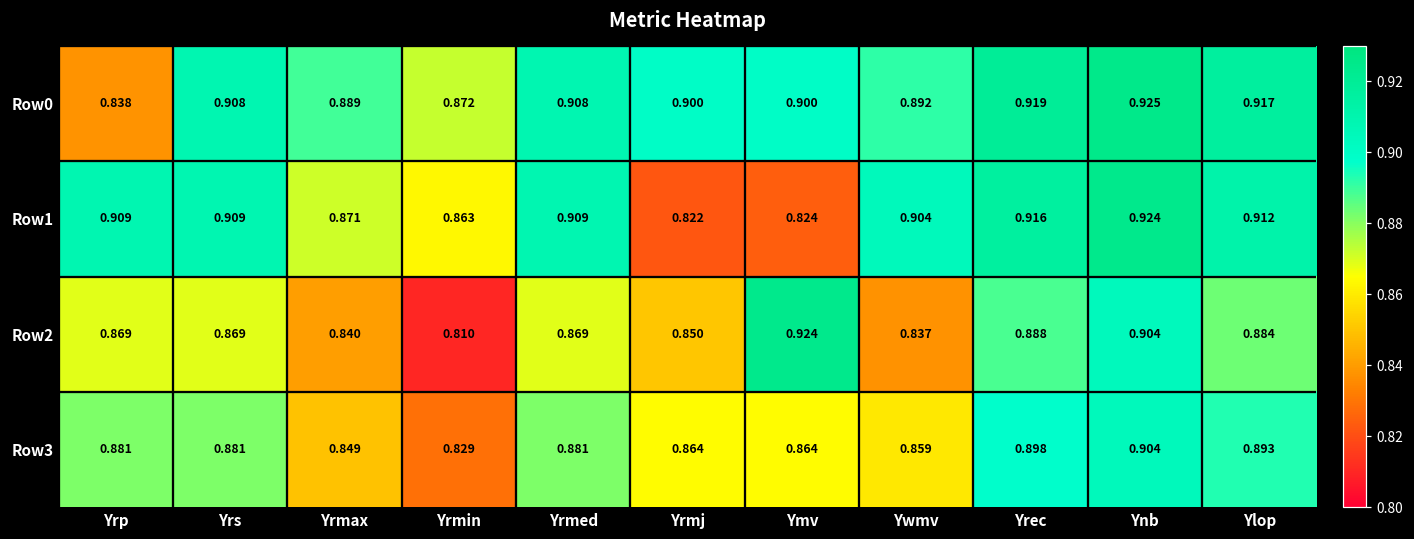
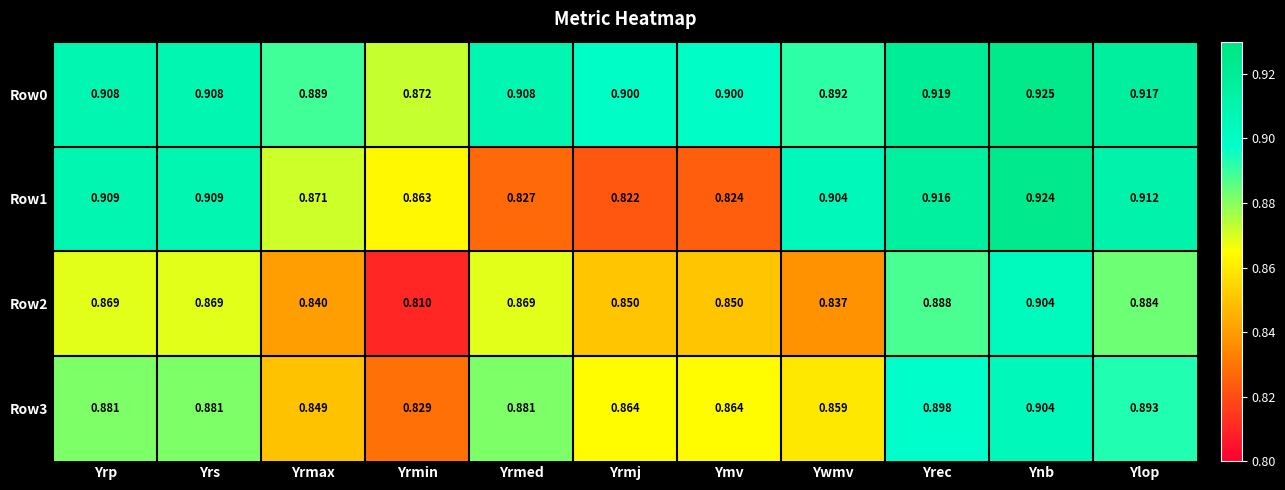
  {
    "Row0": {
-     "Yrp": 0.838,
+     "Yrp": 0.908,
      "Yrs": 0.908,
      "Yrmax": 0.889,
      "Yrmin": 0.872,
      "Yrmed": 0.908,
      "Yrmj": 0.900,
      "Ymv": 0.900,
      "Ywmv": 0.892,
      "Yrec": 0.919,
      "Ynb": 0.925,
      "Ylop": 0.917
    },
    "Row1": {
      "Yrp": 0.909,
      "Yrs": 0.909,
      "Yrmax": 0.871,
      "Yrmin": 0.863,
-     "Yrmed": 0.909,
+     "Yrmed": 0.827,
      "Yrmj": 0.822,
      "Ymv": 0.824,
      "Ywmv": 0.904,
      "Yrec": 0.916,
      "Ynb": 0.924,
      "Ylop": 0.912
    },
    "Row2": {
      "Yrp": 0.869,
      "Yrs": 0.869,
      "Yrmax": 0.840,
      "Yrmin": 0.810,
      "Yrmed": 0.869,
      "Yrmj": 0.850,
-     "Ymv": 0.924,
+     "Ymv": 0.850,
      "Ywmv": 0.837,
      "Yrec": 0.888,
      "Ynb": 0.904,
      "Ylop": 0.884
    },
    "Row3": {
      "Yrp": 0.881,
      "Yrs": 0.881,
      "Yrmax": 0.849,
      "Yrmin": 0.829,
      "Yrmed": 0.881,
      "Yrmj": 0.864,
      "Ymv": 0.864,
      "Ywmv": 0.859,
      "Yrec": 0.898,
      "Ynb": 0.904,
      "Ylop": 0.893
    }
  }
